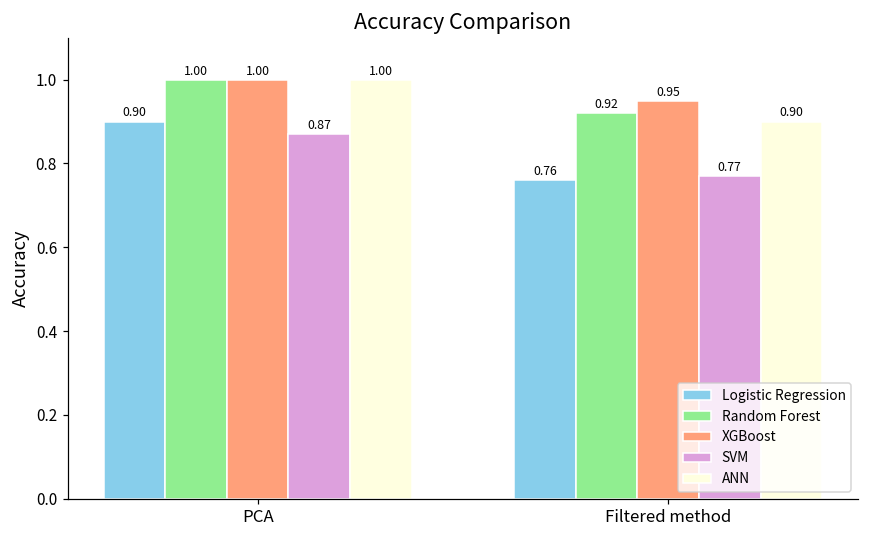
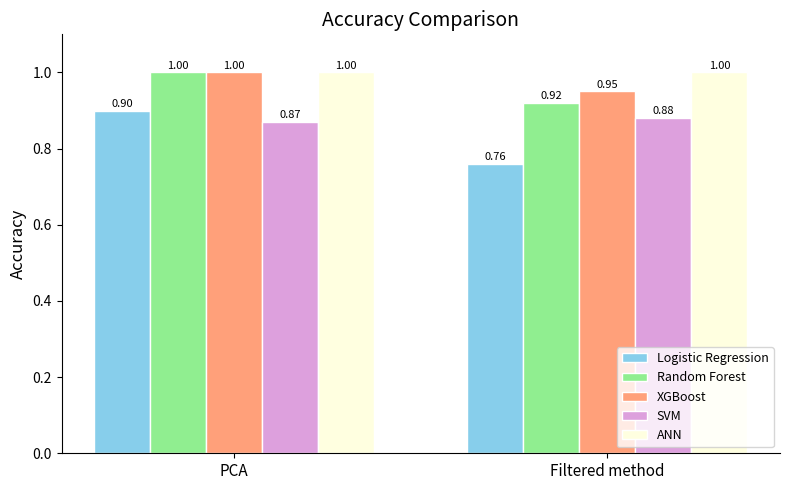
  {
    "Logistic Regression": {
      "PCA": 0.90,
      "Filtered method": 0.76
    },
    "Random Forest": {
      "PCA": 1.00,
      "Filtered method": 0.92
    },
    "XGBoost": {
      "PCA": 1.00,
      "Filtered method": 0.95
    },
    "SVM": {
      "PCA": 0.87,
-     "Filtered method": 0.77
+     "Filtered method": 0.88
    },
    "ANN": {
      "PCA": 1.00,
-     "Filtered method": 0.90
+     "Filtered method": 1.00
    }
  }
